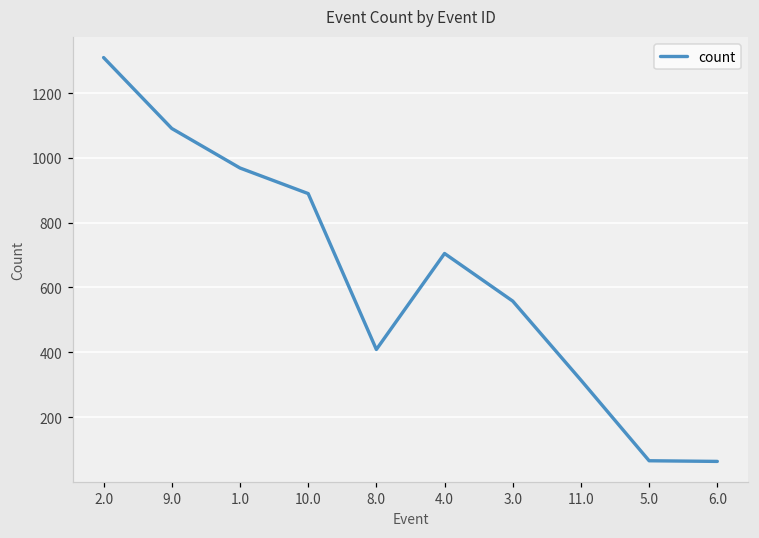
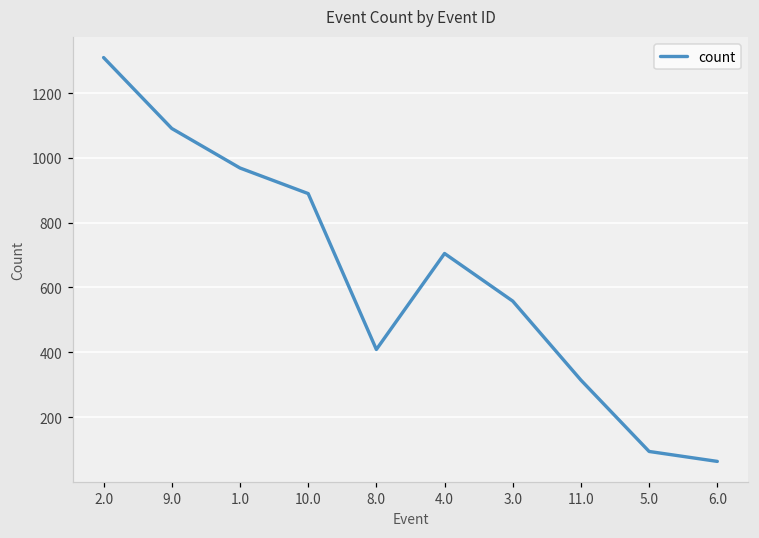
  {
    "2.0": 1310,
    "9.0": 1090,
    "1.0": 970,
    "10.0": 890,
    "8.0": 410,
    "4.0": 710,
    "3.0": 560,
    "11.0": 310,
-   "5.0": 70,
+   "5.0": 90,
    "6.0": 60
  }
